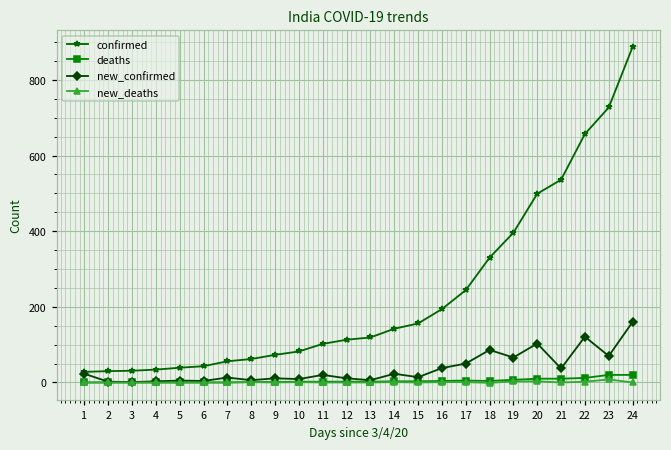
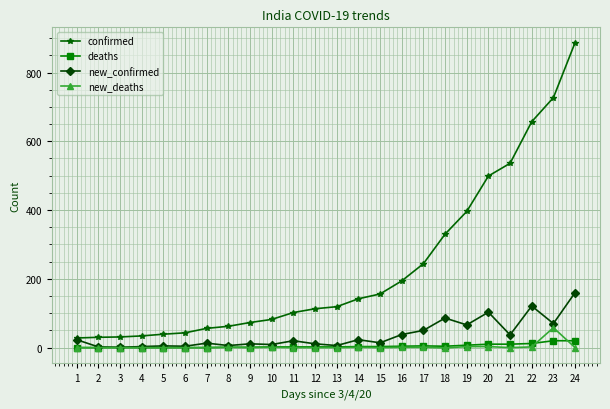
  {
    "new_deaths": {
      "21": 0,
      "22": 0,
-     "23": 10,
+     "23": 60,
      "24": 0
    }
  }
